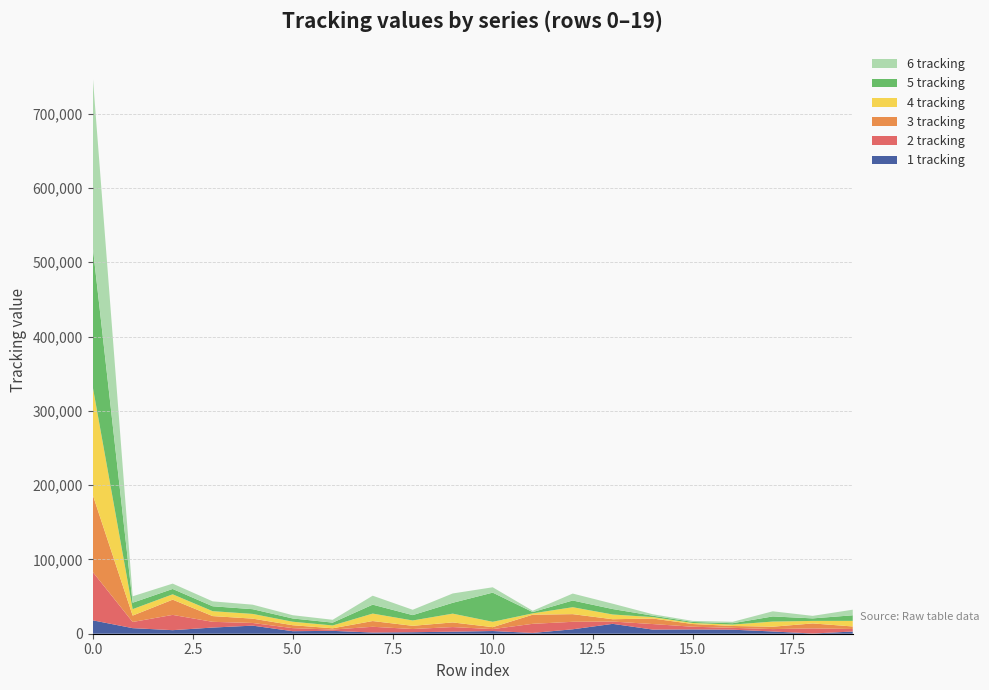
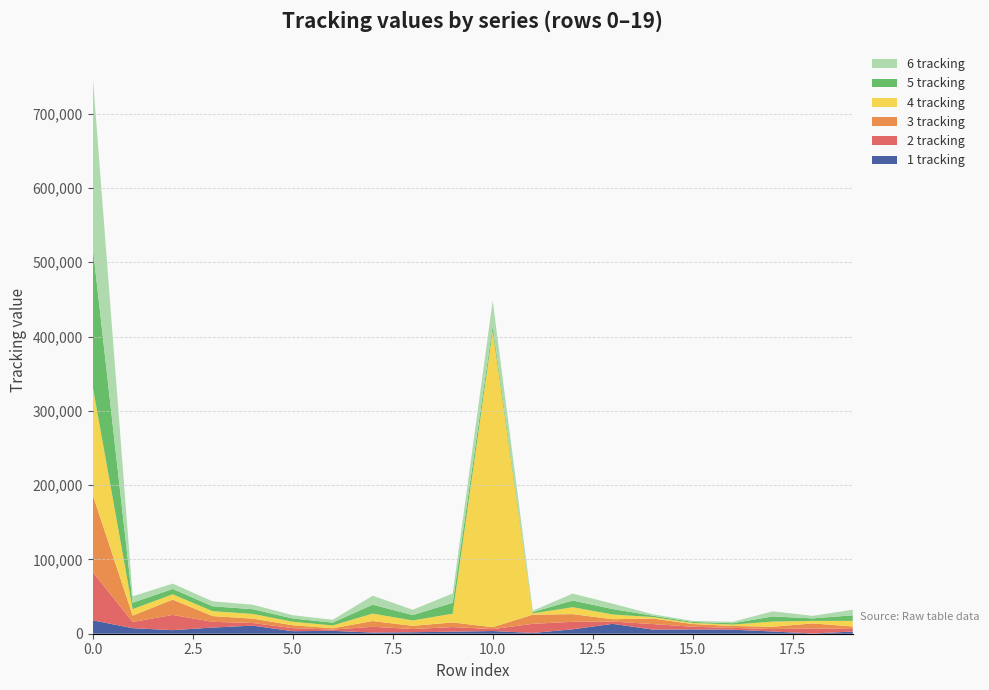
  {
    "1 tracking": {
      "0.0": "20,000",
      "5.0": "0",
      "15.0": "10,000"
    },
    "4 tracking": {
      "0.0": "150,000",
      "5.0": "0",
-     "10.0": "10,000"
+     "10.0": "400,000"
    },
    "5 tracking": {
      "0.0": "190,000",
      "5.0": "0",
-     "10.0": "40,000"
+     "10.0": "10,000"
    },
    "6 tracking": {
      "0.0": "230,000",
      "5.0": "0",
-     "10.0": "10,000"
+     "10.0": "30,000"
    }
  }
